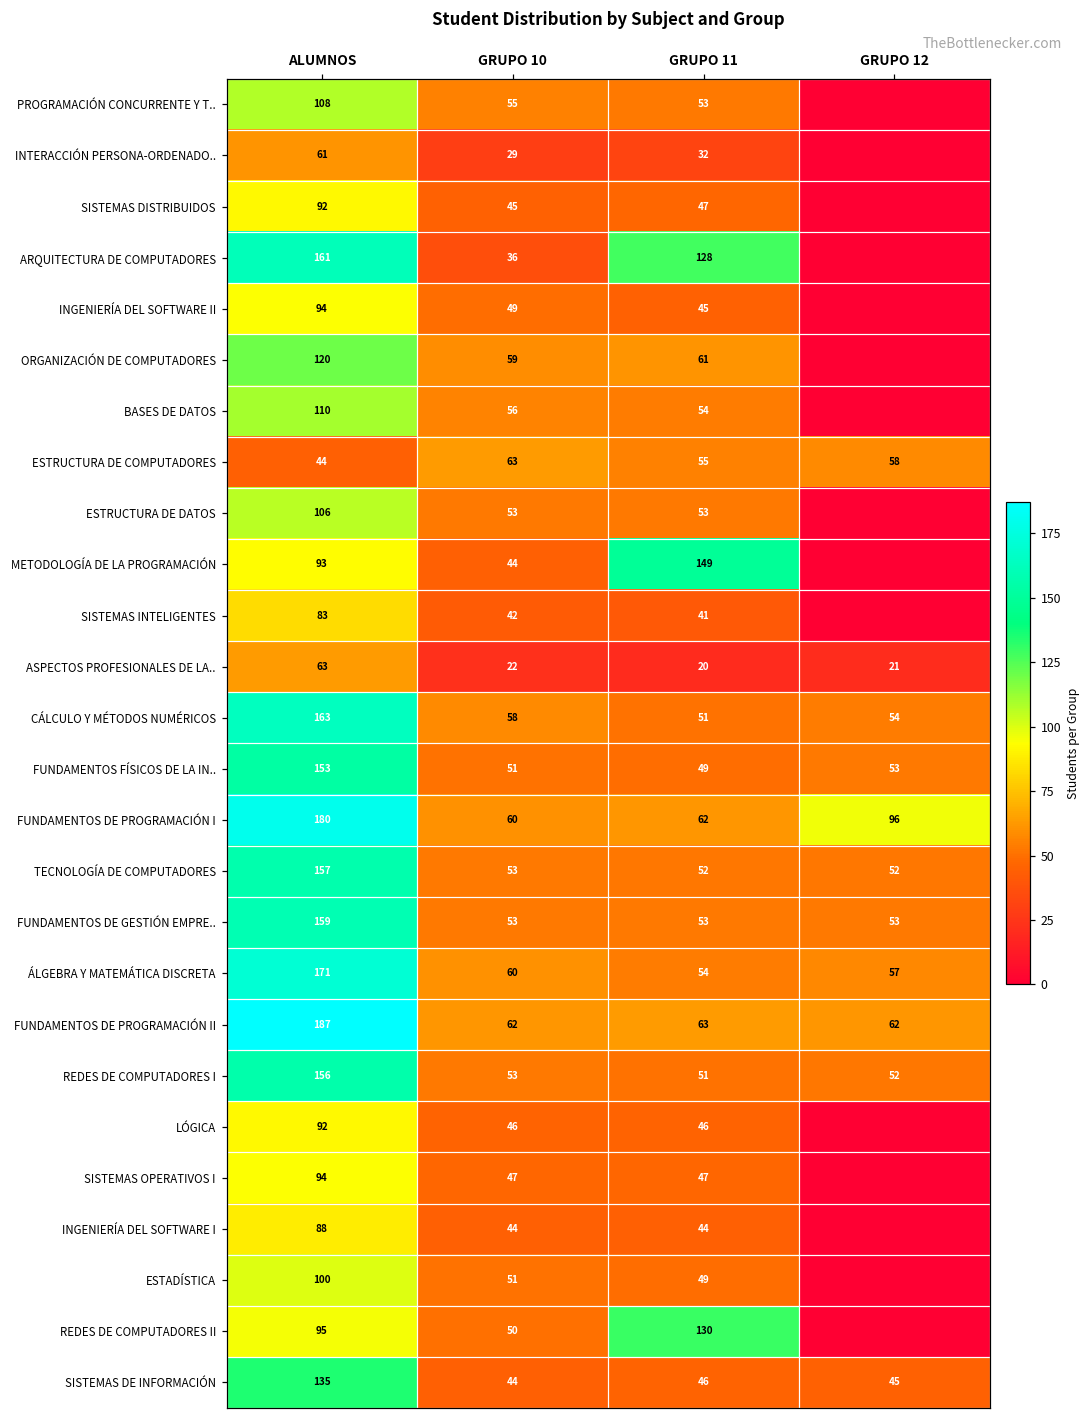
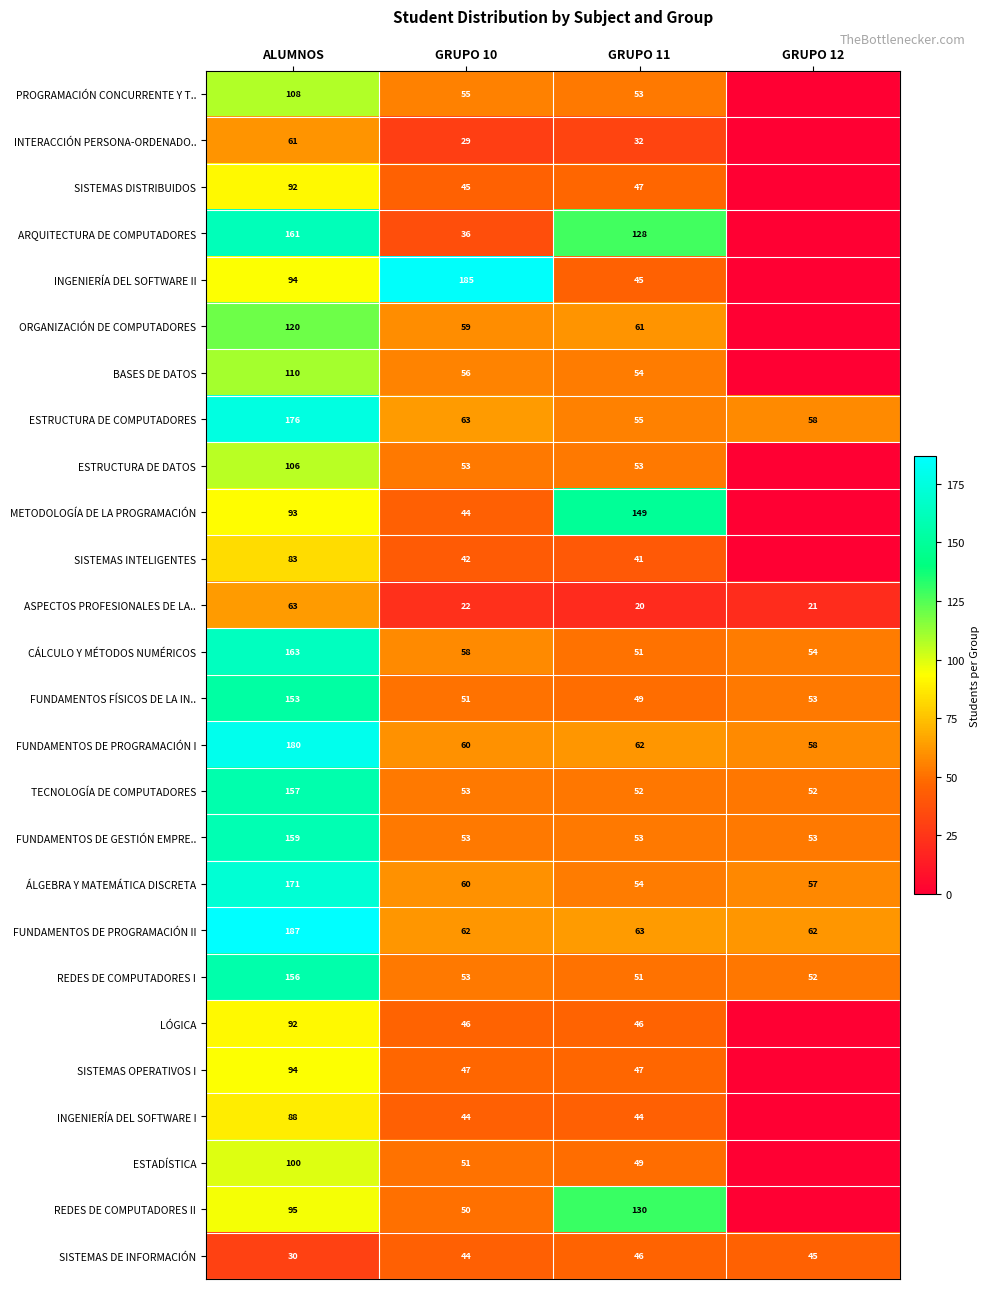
  {
    "PROGRAMACIÓN CONCURRENTE Y T..": {
      "ALUMNOS": 108,
      "GRUPO 10": 55,
      "GRUPO 11": 53
    },
    "INTERACCIÓN PERSONA-ORDENADO..": {
      "ALUMNOS": 61,
      "GRUPO 10": 29,
      "GRUPO 11": 32
    },
    "SISTEMAS DISTRIBUIDOS": {
      "ALUMNOS": 92,
      "GRUPO 10": 45,
      "GRUPO 11": 47
    },
    "ARQUITECTURA DE COMPUTADORES": {
      "ALUMNOS": 161,
      "GRUPO 10": 36,
      "GRUPO 11": 128
    },
    "INGENIERÍA DEL SOFTWARE II": {
      "ALUMNOS": 94,
-     "GRUPO 10": 49,
+     "GRUPO 10": 185,
      "GRUPO 11": 45
    },
    "ORGANIZACIÓN DE COMPUTADORES": {
      "ALUMNOS": 120,
      "GRUPO 10": 59,
      "GRUPO 11": 61
    },
    "BASES DE DATOS": {
      "ALUMNOS": 110,
      "GRUPO 10": 56,
      "GRUPO 11": 54
    },
    "ESTRUCTURA DE COMPUTADORES": {
-     "ALUMNOS": 44,
+     "ALUMNOS": 176,
      "GRUPO 10": 63,
      "GRUPO 11": 55,
      "GRUPO 12": 58
    },
    "ESTRUCTURA DE DATOS": {
      "ALUMNOS": 106,
      "GRUPO 10": 53,
      "GRUPO 11": 53
    },
    "METODOLOGÍA DE LA PROGRAMACIÓN": {
      "ALUMNOS": 93,
      "GRUPO 10": 44,
      "GRUPO 11": 149
    },
    "SISTEMAS INTELIGENTES": {
      "ALUMNOS": 83,
      "GRUPO 10": 42,
      "GRUPO 11": 41
    },
    "ASPECTOS PROFESIONALES DE LA..": {
      "ALUMNOS": 63,
      "GRUPO 10": 22,
      "GRUPO 11": 20,
      "GRUPO 12": 21
    },
    "CÁLCULO Y MÉTODOS NUMÉRICOS": {
      "ALUMNOS": 163,
      "GRUPO 10": 58,
      "GRUPO 11": 51,
      "GRUPO 12": 54
    },
    "FUNDAMENTOS FÍSICOS DE LA IN..": {
      "ALUMNOS": 153,
      "GRUPO 10": 51,
      "GRUPO 11": 49,
      "GRUPO 12": 53
    },
    "FUNDAMENTOS DE PROGRAMACIÓN I": {
      "ALUMNOS": 180,
      "GRUPO 10": 60,
      "GRUPO 11": 62,
-     "GRUPO 12": 96
+     "GRUPO 12": 58
    },
    "TECNOLOGÍA DE COMPUTADORES": {
      "ALUMNOS": 157,
      "GRUPO 10": 53,
      "GRUPO 11": 52,
      "GRUPO 12": 52
    },
    "FUNDAMENTOS DE GESTIÓN EMPRE..": {
      "ALUMNOS": 159,
      "GRUPO 10": 53,
      "GRUPO 11": 53,
      "GRUPO 12": 53
    },
    "ÁLGEBRA Y MATEMÁTICA DISCRETA": {
      "ALUMNOS": 171,
      "GRUPO 10": 60,
      "GRUPO 11": 54,
      "GRUPO 12": 57
    },
    "FUNDAMENTOS DE PROGRAMACIÓN II": {
      "ALUMNOS": 187,
      "GRUPO 10": 62,
      "GRUPO 11": 63,
      "GRUPO 12": 62
    },
    "REDES DE COMPUTADORES I": {
      "ALUMNOS": 156,
      "GRUPO 10": 53,
      "GRUPO 11": 51,
      "GRUPO 12": 52
    },
    "LÓGICA": {
      "ALUMNOS": 92,
      "GRUPO 10": 46,
      "GRUPO 11": 46
    },
    "SISTEMAS OPERATIVOS I": {
      "ALUMNOS": 94,
      "GRUPO 10": 47,
      "GRUPO 11": 47
    },
    "INGENIERÍA DEL SOFTWARE I": {
      "ALUMNOS": 88,
      "GRUPO 10": 44,
      "GRUPO 11": 44
    },
    "ESTADÍSTICA": {
      "ALUMNOS": 100,
      "GRUPO 10": 51,
      "GRUPO 11": 49
    },
    "REDES DE COMPUTADORES II": {
      "ALUMNOS": 95,
      "GRUPO 10": 50,
      "GRUPO 11": 130
    },
    "SISTEMAS DE INFORMACIÓN": {
-     "ALUMNOS": 135,
+     "ALUMNOS": 30,
      "GRUPO 10": 44,
      "GRUPO 11": 46,
      "GRUPO 12": 45
    }
  }
